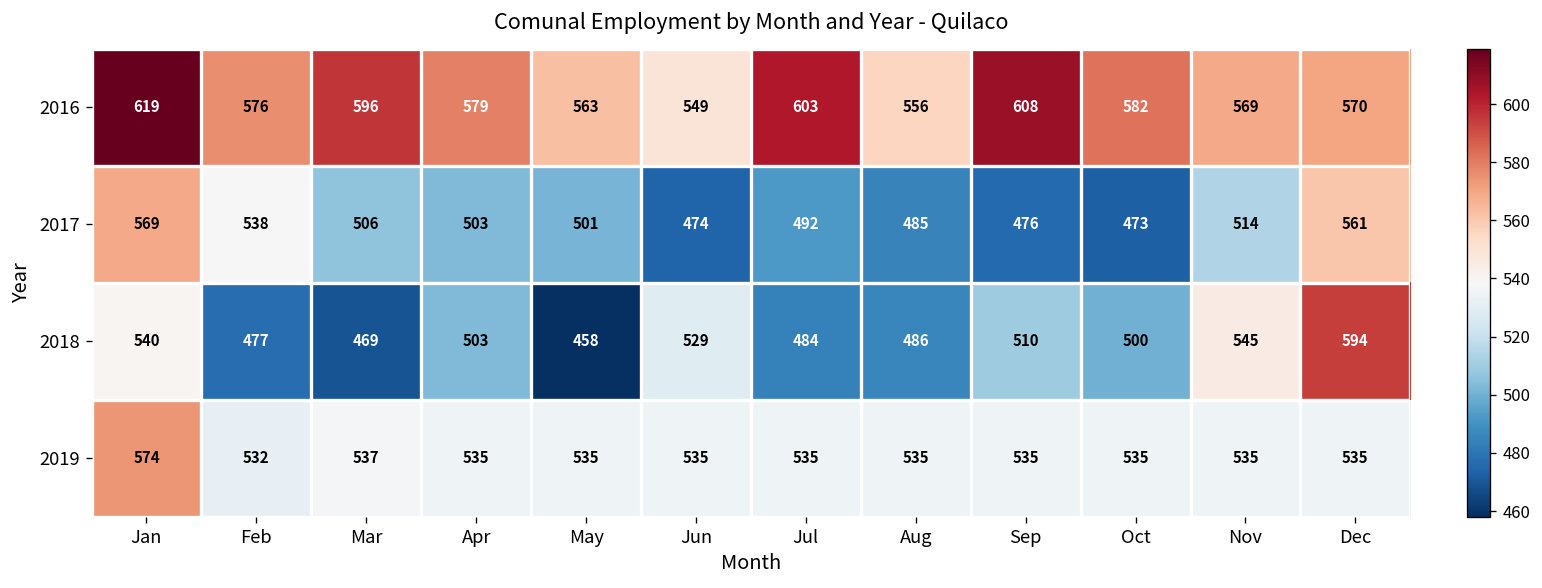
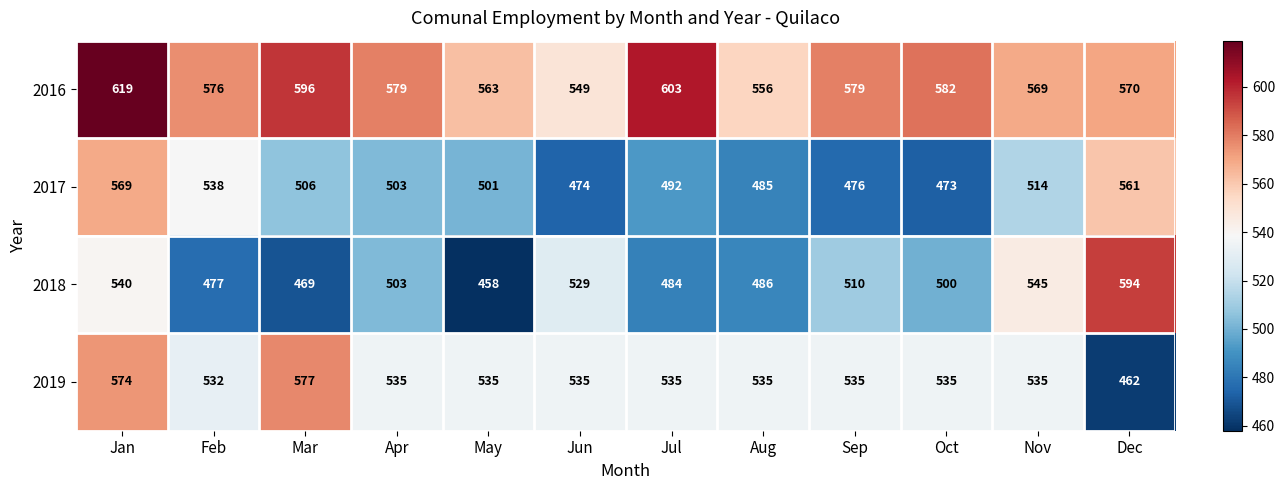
  {
    "2016": {
      "Jan": 619,
      "Feb": 576,
      "Mar": 596,
      "Apr": 579,
      "May": 563,
      "Jun": 549,
      "Jul": 603,
      "Aug": 556,
-     "Sep": 608,
+     "Sep": 579,
      "Oct": 582,
      "Nov": 569,
      "Dec": 570
    },
    "2017": {
      "Jan": 569,
      "Feb": 538,
      "Mar": 506,
      "Apr": 503,
      "May": 501,
      "Jun": 474,
      "Jul": 492,
      "Aug": 485,
      "Sep": 476,
      "Oct": 473,
      "Nov": 514,
      "Dec": 561
    },
    "2018": {
      "Jan": 540,
      "Feb": 477,
      "Mar": 469,
      "Apr": 503,
      "May": 458,
      "Jun": 529,
      "Jul": 484,
      "Aug": 486,
      "Sep": 510,
      "Oct": 500,
      "Nov": 545,
      "Dec": 594
    },
    "2019": {
      "Jan": 574,
      "Feb": 532,
-     "Mar": 537,
+     "Mar": 577,
      "Apr": 535,
      "May": 535,
      "Jun": 535,
      "Jul": 535,
      "Aug": 535,
      "Sep": 535,
      "Oct": 535,
      "Nov": 535,
-     "Dec": 535
+     "Dec": 462
    }
  }
